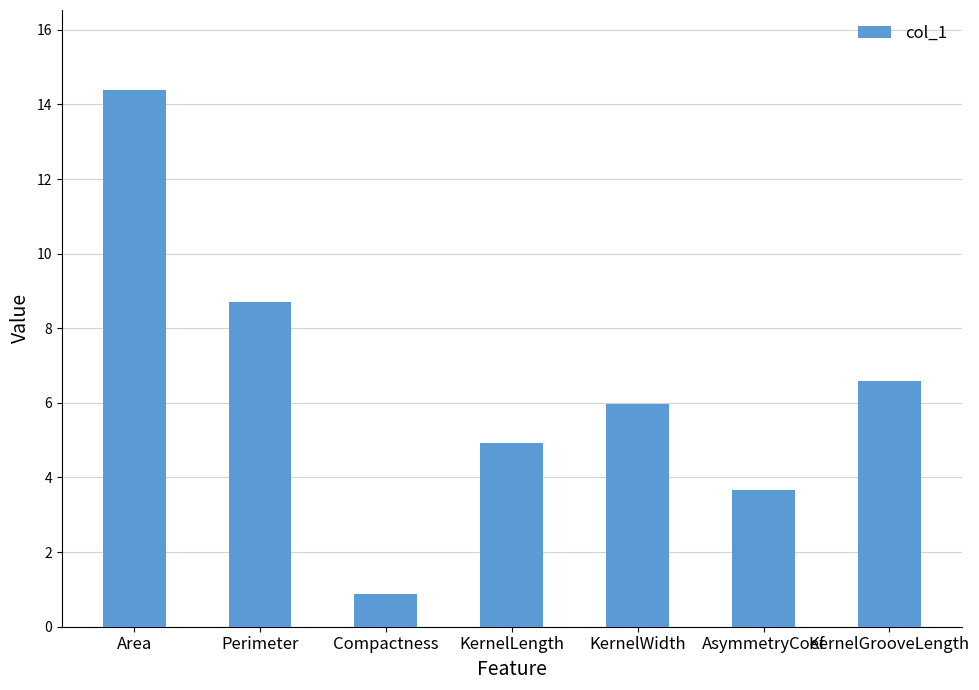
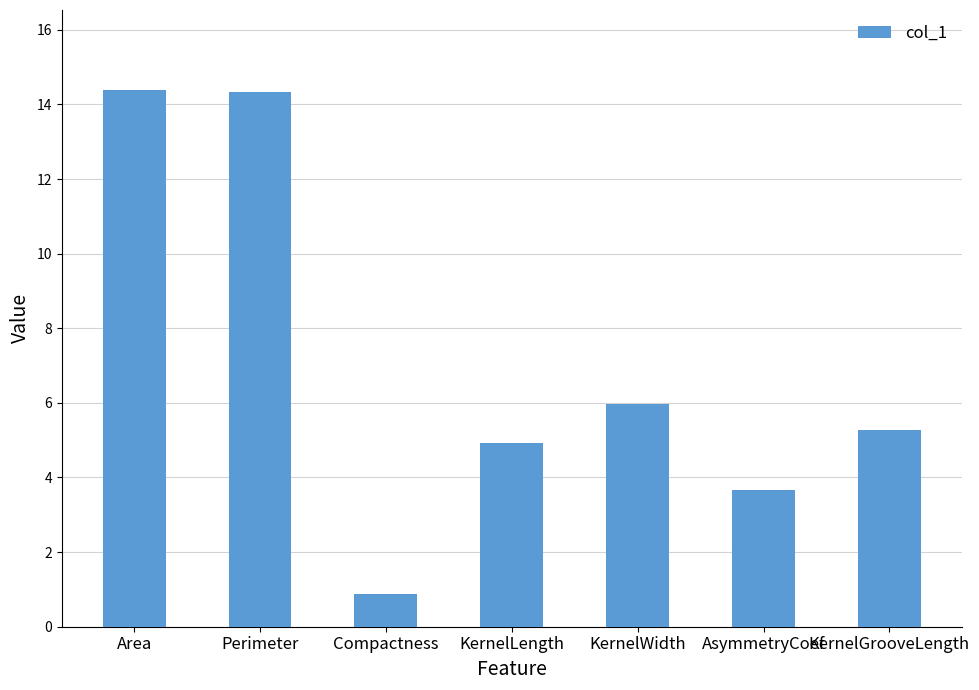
  {
    "Area": 14.4,
-   "Perimeter": 8.7,
+   "Perimeter": 14.3,
    "Compactness": 0.9,
    "KernelLength": 4.9,
    "KernelWidth": 6.0,
    "AsymmetryCoef": 3.7,
-   "KernelGrooveLength": 6.6
+   "KernelGrooveLength": 5.3
  }
